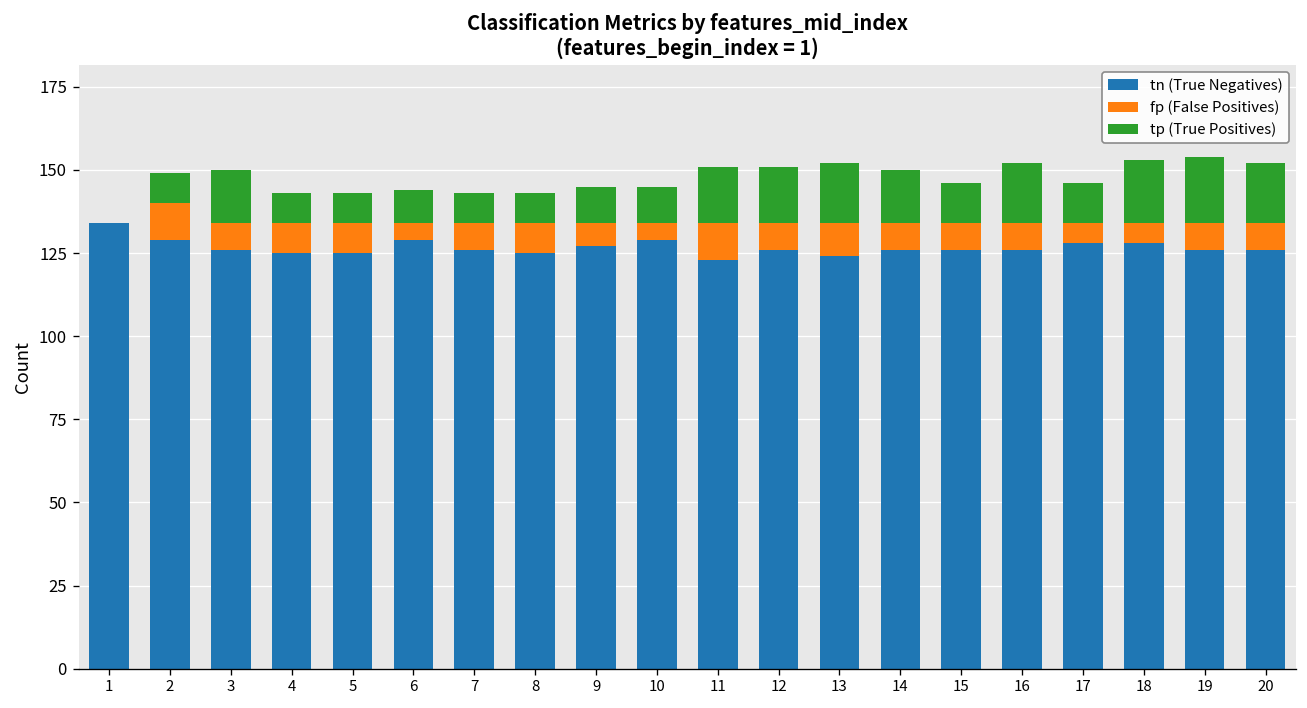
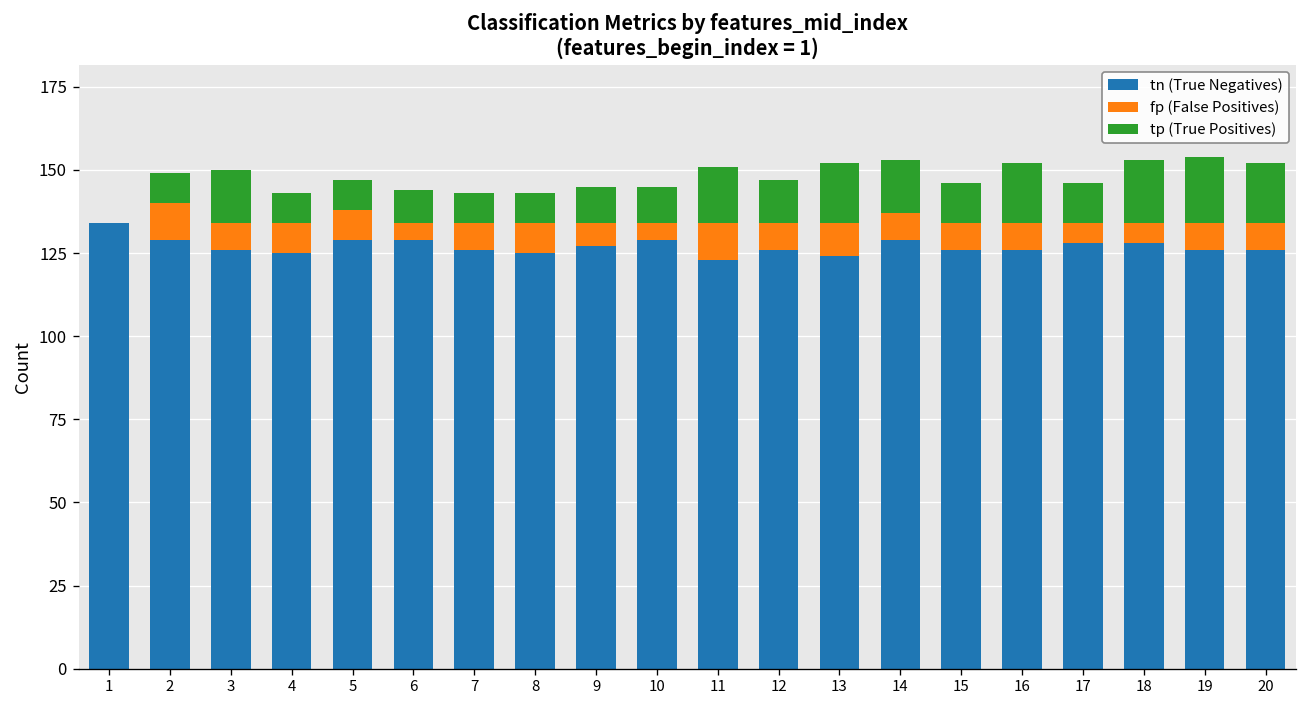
  {
    "tn (True Negatives)": {
      "1": 134,
      "2": 129,
      "3": 126,
      "4": 125,
-     "5": 125,
+     "5": 129,
      "6": 129,
      "7": 126,
      "8": 125,
      "9": 127,
      "10": 129,
      "11": 123,
      "12": 126,
      "13": 124,
-     "14": 126,
+     "14": 129,
      "15": 126,
      "16": 126,
      "17": 128,
      "18": 128,
      "19": 126,
      "20": 126
    },
    "fp (False Positives)": {
      "1": 0,
      "2": 11,
      "3": 8,
      "4": 9,
      "5": 9,
      "6": 5,
      "7": 8,
      "8": 9,
      "9": 7,
      "10": 5,
      "11": 11,
      "12": 8,
      "13": 10,
      "14": 8,
      "15": 8,
      "16": 8,
      "17": 6,
      "18": 6,
      "19": 8,
      "20": 8
    },
    "tp (True Positives)": {
      "1": 0,
      "2": 9,
      "3": 16,
      "4": 9,
      "5": 9,
      "6": 10,
      "7": 9,
      "8": 9,
      "9": 11,
      "10": 11,
      "11": 17,
-     "12": 17,
+     "12": 13,
      "13": 18,
      "14": 16,
      "15": 12,
      "16": 18,
      "17": 12,
      "18": 19,
      "19": 20,
      "20": 18
    }
  }
